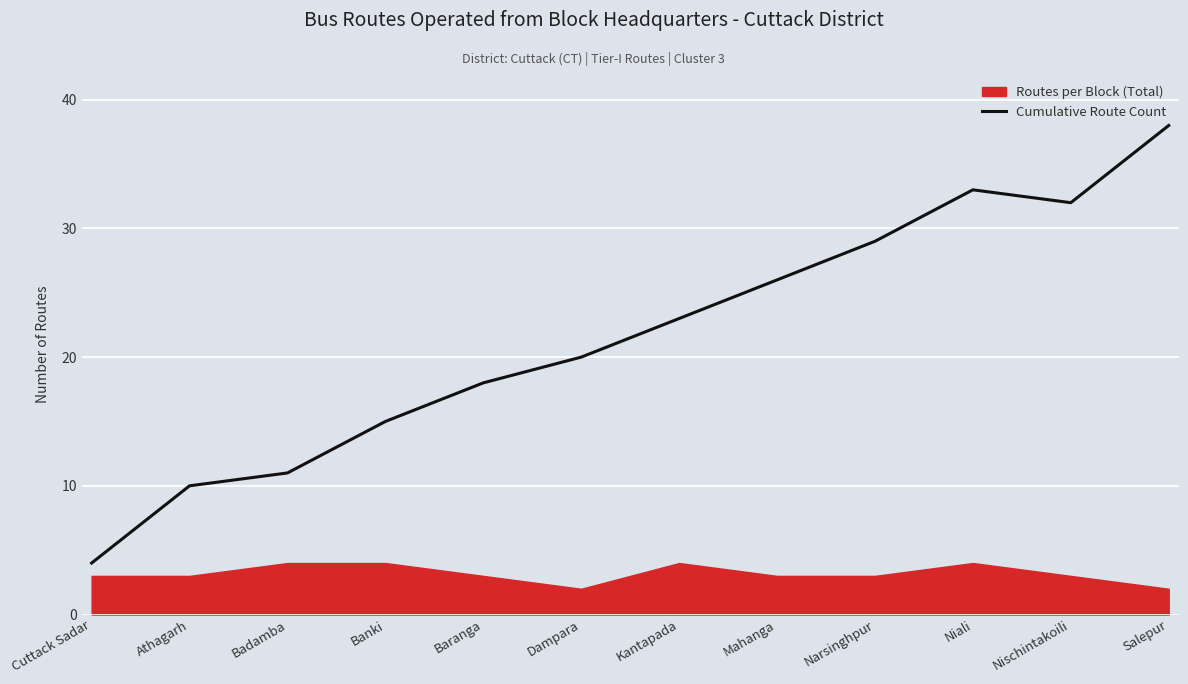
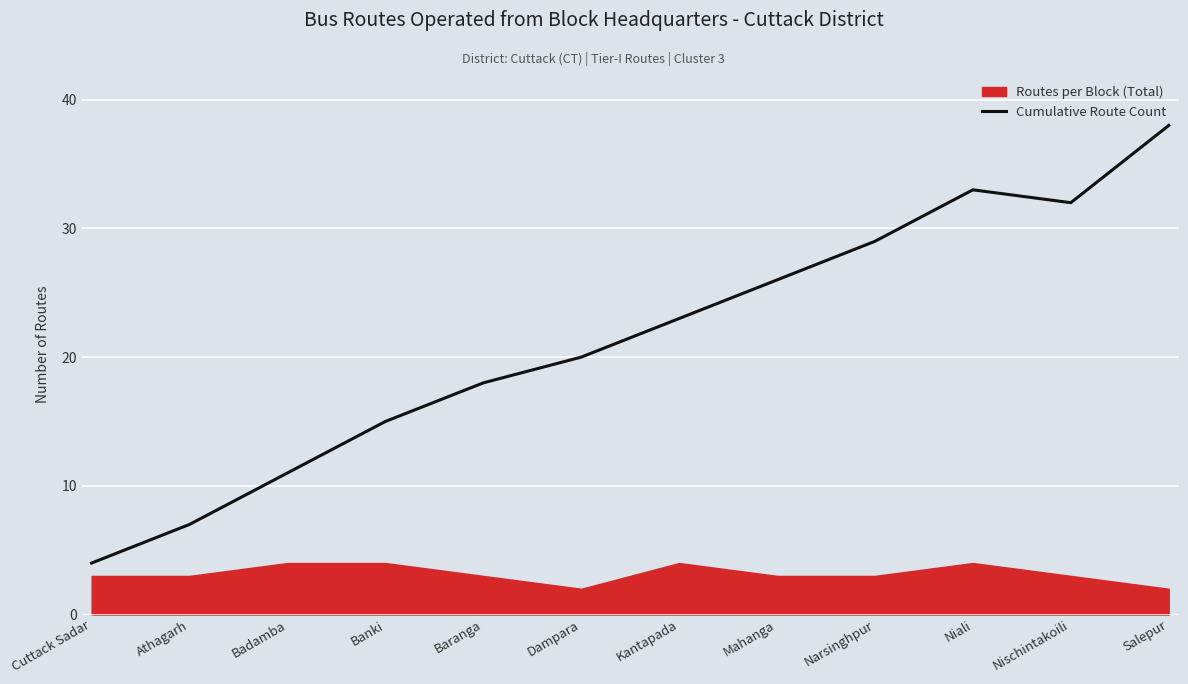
  {
    "Cumulative Route Count": {
      "Cuttack Sadar": 4,
-     "Athagarh": 10,
+     "Athagarh": 7,
      "Badamba": 11,
      "Banki": 15,
      "Baranga": 18,
      "Dampara": 20,
      "Kantapada": 23,
      "Mahanga": 26,
      "Narsinghpur": 29,
      "Niali": 33,
      "Nischintakoili": 32,
      "Salepur": 38
    },
    "Routes per Block (Total)": {
      "Cuttack Sadar": 3,
      "Athagarh": 3,
      "Badamba": 4,
      "Banki": 4,
      "Baranga": 3,
      "Dampara": 2,
      "Kantapada": 4,
      "Mahanga": 3,
      "Narsinghpur": 3,
      "Niali": 4,
      "Nischintakoili": 3,
      "Salepur": 2
    }
  }
